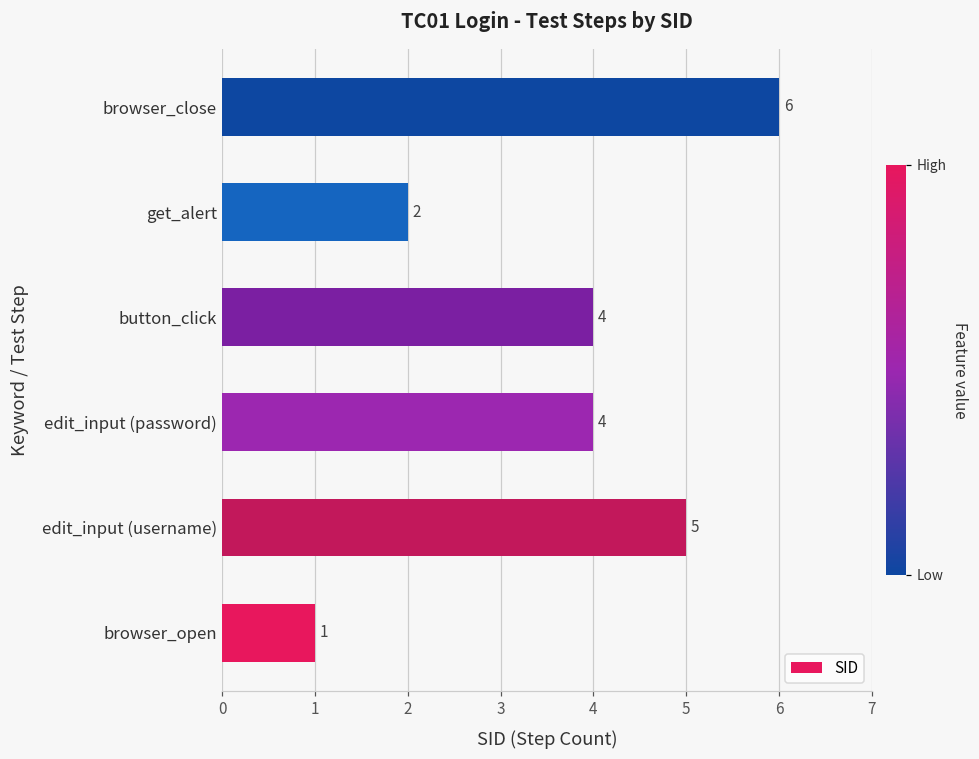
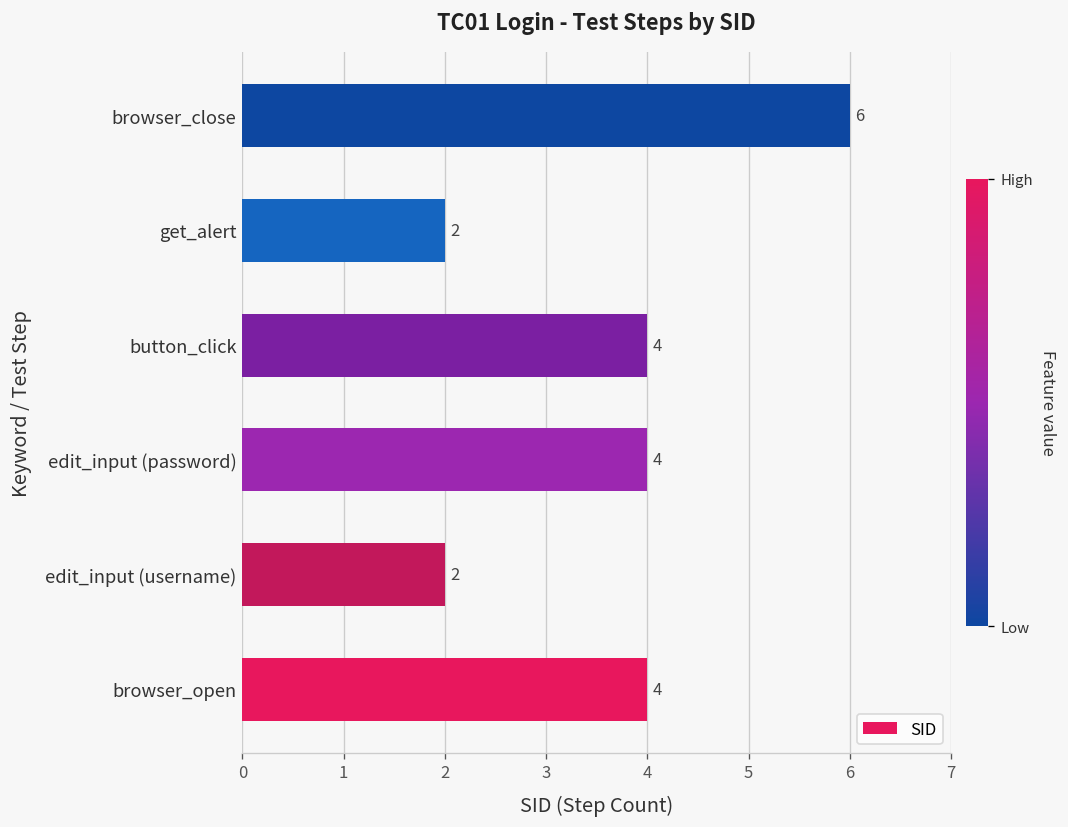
  {
    "browser_close": 6,
    "get_alert": 2,
    "button_click": 4,
    "edit_input (password)": 4,
-   "edit_input (username)": 5,
-   "browser_open": 1
+   "edit_input (username)": 2,
+   "browser_open": 4
  }
